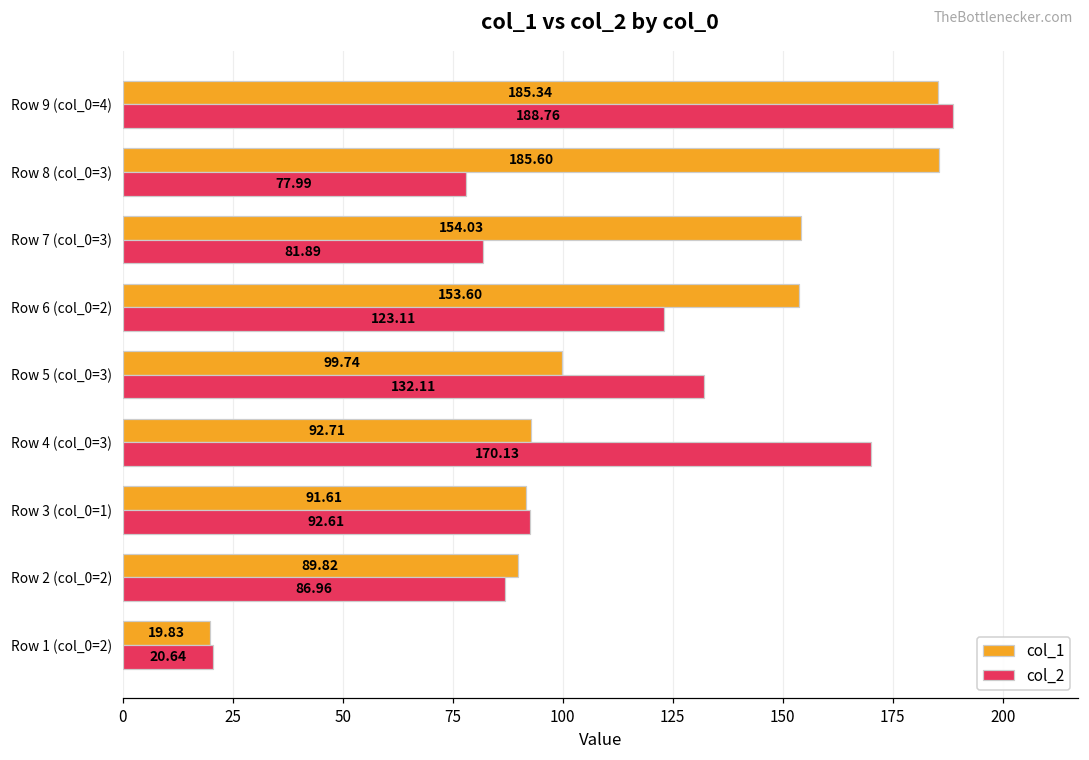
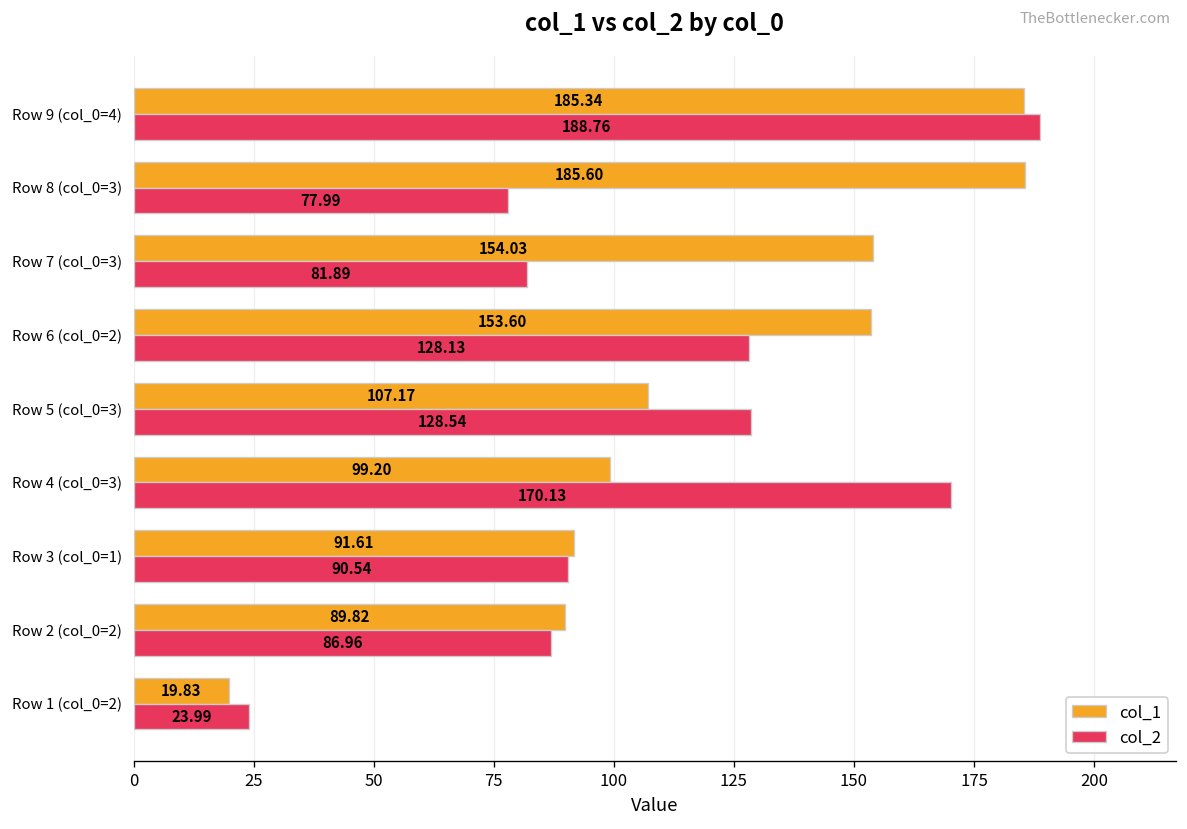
  {
    "col_1": {
      "Row 9 (col_0=4)": 185.34,
      "Row 8 (col_0=3)": 185.60,
      "Row 7 (col_0=3)": 154.03,
      "Row 6 (col_0=2)": 153.60,
-     "Row 5 (col_0=3)": 99.74,
-     "Row 4 (col_0=3)": 92.71,
+     "Row 5 (col_0=3)": 107.17,
+     "Row 4 (col_0=3)": 99.20,
      "Row 3 (col_0=1)": 91.61,
      "Row 2 (col_0=2)": 89.82,
      "Row 1 (col_0=2)": 19.83
    },
    "col_2": {
      "Row 9 (col_0=4)": 188.76,
      "Row 8 (col_0=3)": 77.99,
      "Row 7 (col_0=3)": 81.89,
-     "Row 6 (col_0=2)": 123.11,
-     "Row 5 (col_0=3)": 132.11,
+     "Row 6 (col_0=2)": 128.13,
+     "Row 5 (col_0=3)": 128.54,
      "Row 4 (col_0=3)": 170.13,
-     "Row 3 (col_0=1)": 92.61,
+     "Row 3 (col_0=1)": 90.54,
      "Row 2 (col_0=2)": 86.96,
-     "Row 1 (col_0=2)": 20.64
+     "Row 1 (col_0=2)": 23.99
    }
  }
